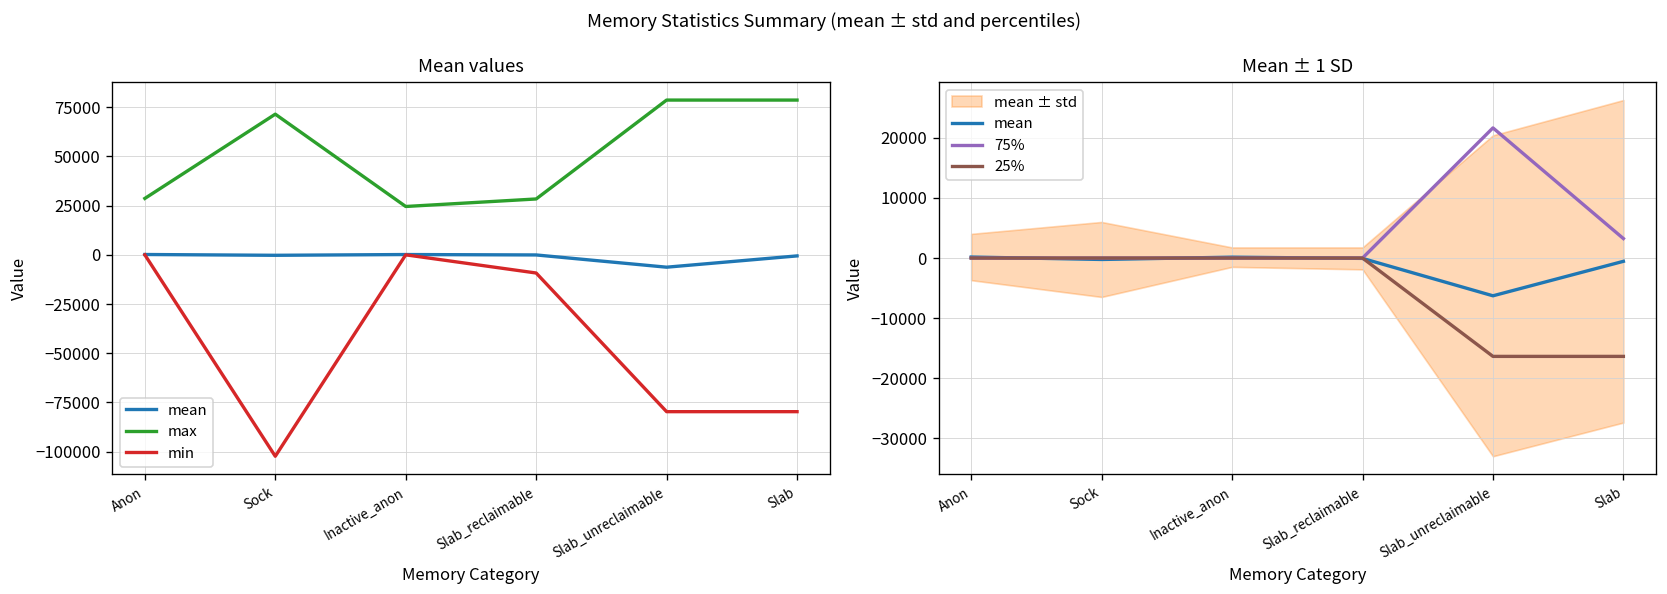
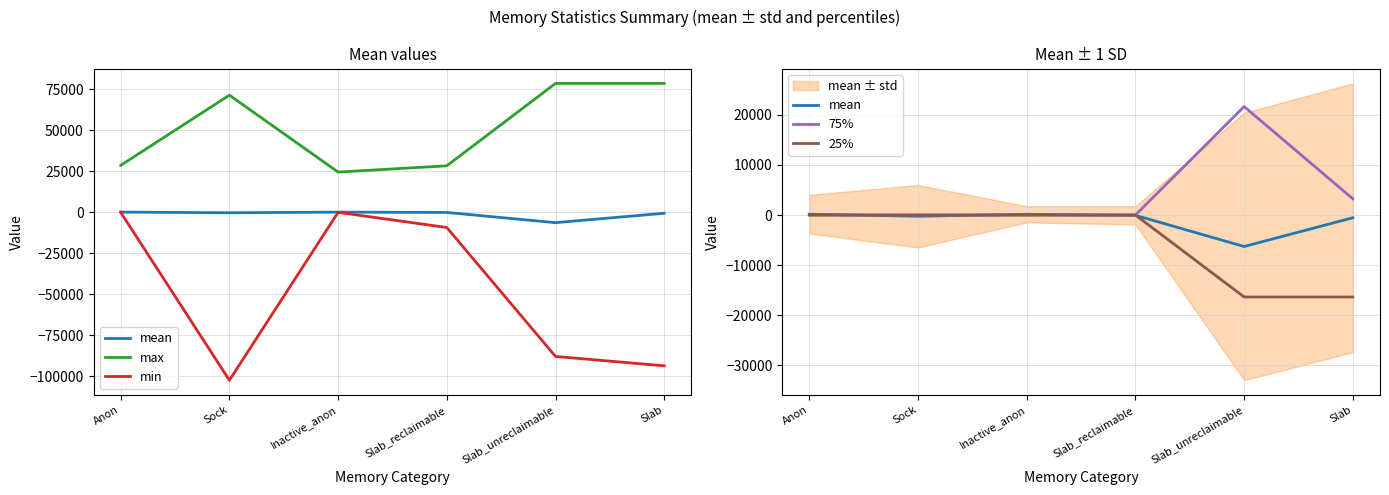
  {
    "Mean values": {
      "mean": {
        "Sock": 0,
        "Slab_reclaimable": 0,
        "Slab_unreclaimable": -6000,
        "Slab": -1000
      },
      "max": {
        "Anon": 29000,
        "Sock": 72000,
        "Inactive_anon": 25000,
        "Slab_reclaimable": 28000,
        "Slab_unreclaimable": 79000,
        "Slab": 79000
      },
      "min": {
        "Sock": -102000,
        "Slab_reclaimable": -9000,
-       "Slab_unreclaimable": -80000,
-       "Slab": -80000
+       "Slab_unreclaimable": -88000,
+       "Slab": -94000
      }
    },
    "Mean ± 1 SD": {
      "mean": {
        "Slab_unreclaimable": -6000,
        "Slab": -1000
      },
      "75%": {
        "Slab_unreclaimable": 22000,
        "Slab": 3000
      },
      "25%": {
        "Slab_unreclaimable": -16000,
        "Slab": -16000
      }
    }
  }
